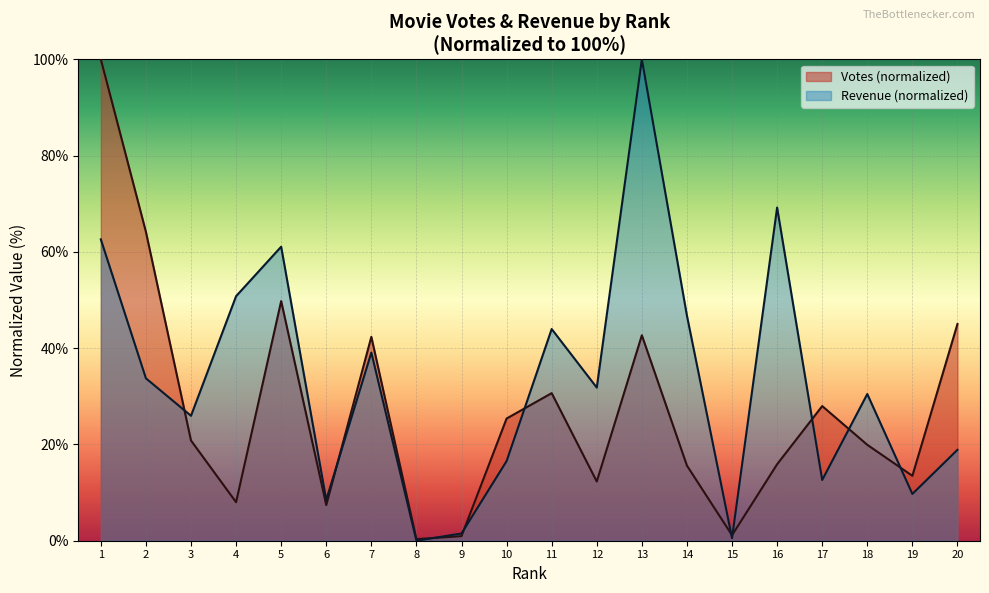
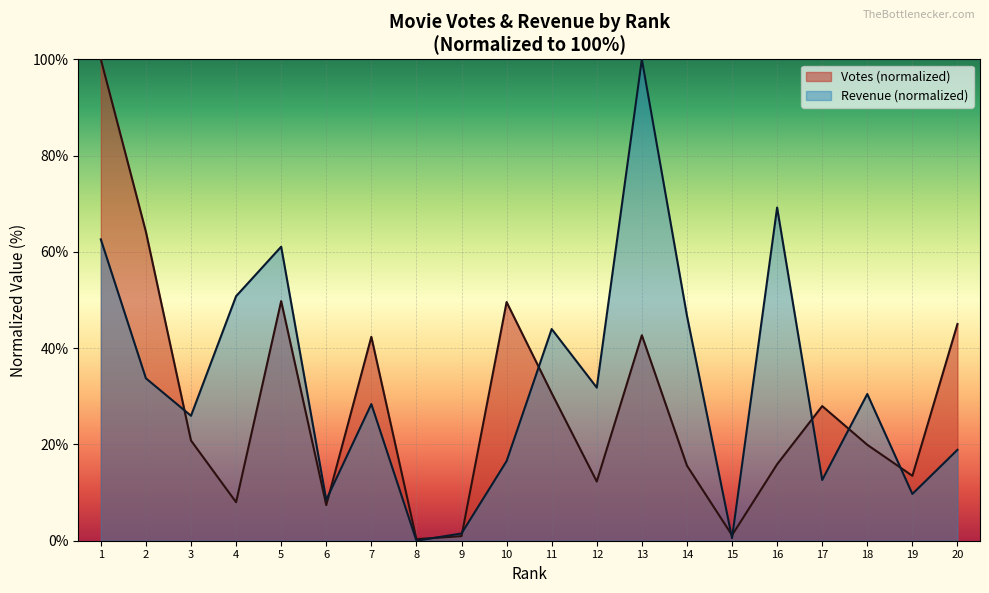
  {
    "Votes (normalized)": {
      "1": "100%",
      "2": "64%",
      "3": "21%",
      "4": "8%",
      "5": "50%",
      "6": "7%",
      "7": "42%",
      "9": "1%",
-     "10": "25%",
+     "10": "50%",
      "11": "31%",
      "12": "12%",
      "13": "43%",
      "14": "16%",
      "15": "1%",
      "16": "16%",
      "17": "28%",
      "18": "20%",
      "19": "13%",
      "20": "45%"
    },
    "Revenue (normalized)": {
      "1": "63%",
      "2": "34%",
      "3": "26%",
      "4": "51%",
      "5": "61%",
      "6": "8%",
-     "7": "39%",
+     "7": "28%",
      "9": "2%",
      "10": "17%",
      "11": "44%",
      "12": "32%",
      "13": "100%",
      "14": "47%",
      "15": "1%",
      "16": "69%",
      "17": "13%",
      "18": "30%",
      "19": "10%",
      "20": "19%"
    }
  }
